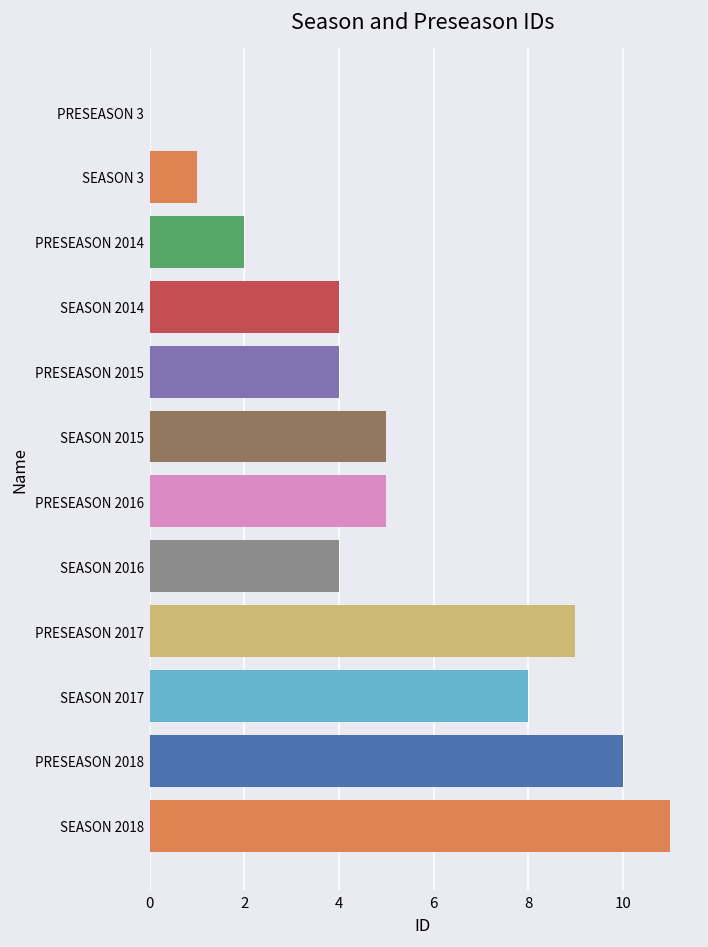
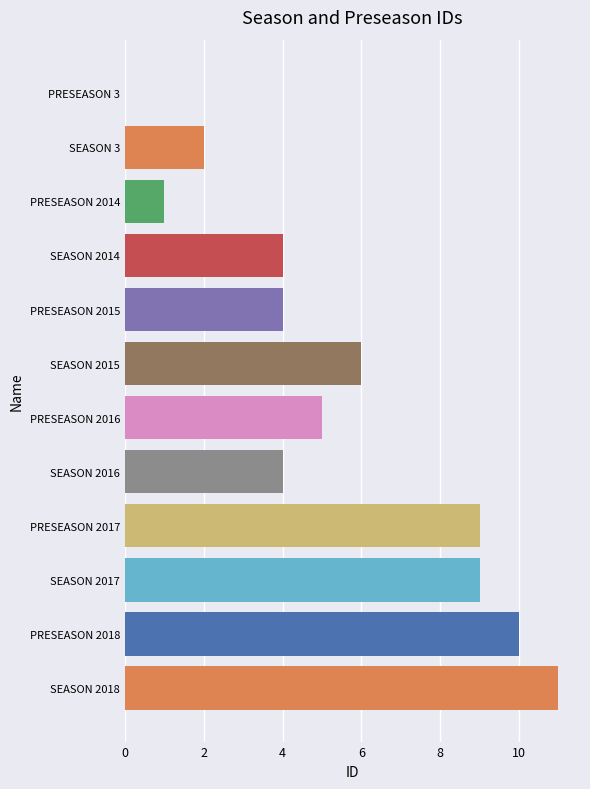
  {
    "PRESEASON 3": 0,
-   "SEASON 3": 1,
-   "PRESEASON 2014": 2,
+   "SEASON 3": 2,
+   "PRESEASON 2014": 1,
    "SEASON 2014": 4,
    "PRESEASON 2015": 4,
-   "SEASON 2015": 5,
+   "SEASON 2015": 6,
    "PRESEASON 2016": 5,
    "SEASON 2016": 4,
    "PRESEASON 2017": 9,
-   "SEASON 2017": 8,
+   "SEASON 2017": 9,
    "PRESEASON 2018": 10,
    "SEASON 2018": 11
  }
